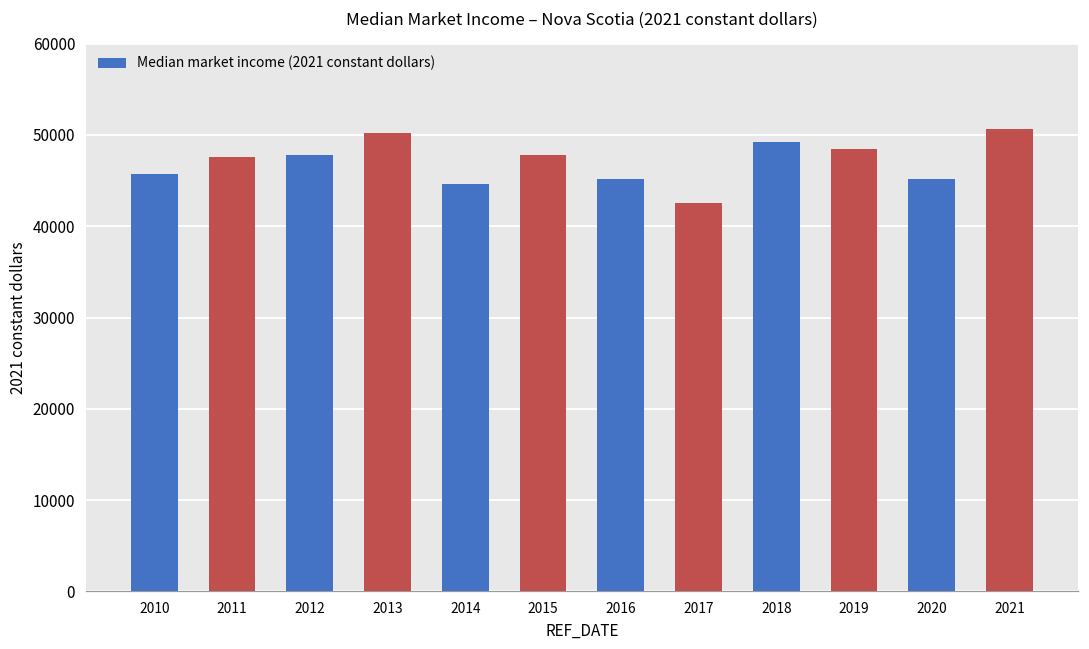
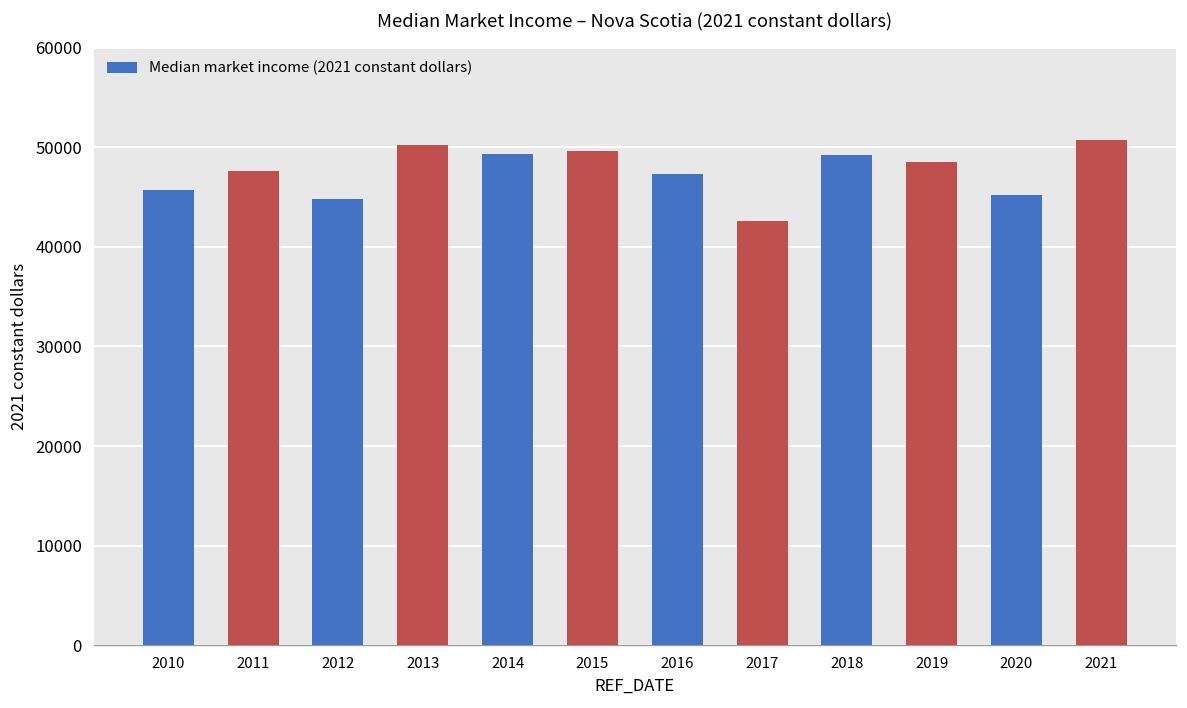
  {
    "2010": 46000,
    "2011": 48000,
-   "2012": 48000,
+   "2012": 45000,
    "2013": 50000,
-   "2014": 45000,
-   "2015": 48000,
-   "2016": 45000,
+   "2014": 49000,
+   "2015": 50000,
+   "2016": 47000,
    "2017": 43000,
    "2018": 49000,
    "2019": 49000,
    "2020": 45000,
    "2021": 51000
  }
